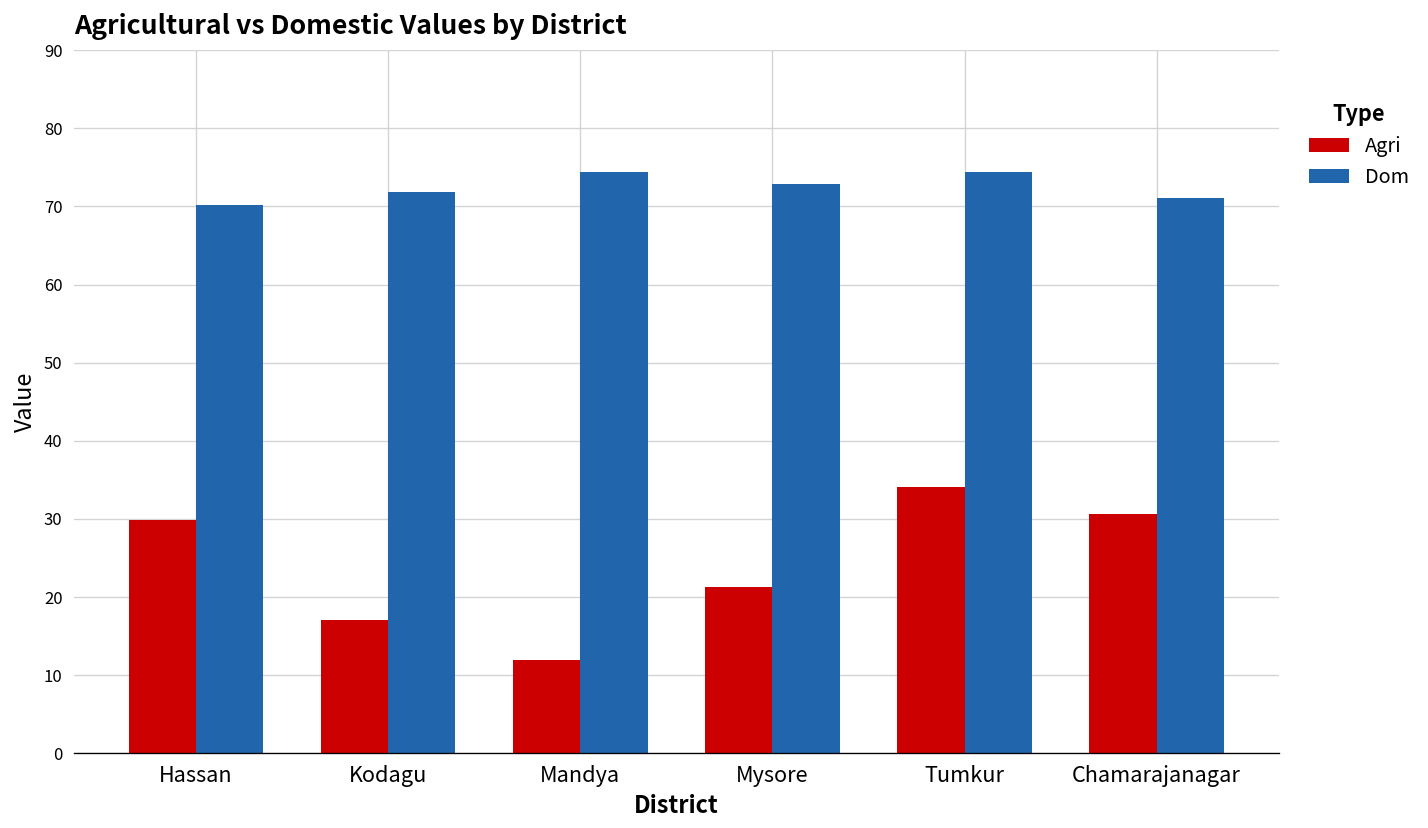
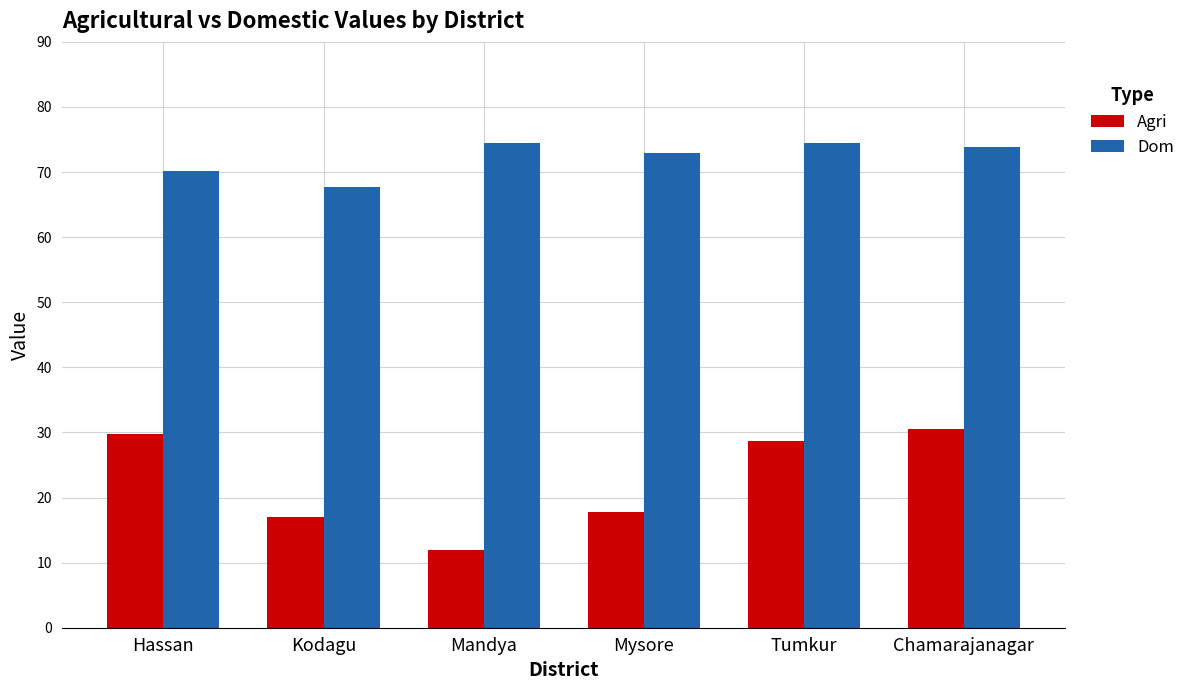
  {
    "Agri": {
      "Hassan": 30,
      "Kodagu": 17,
      "Mandya": 12,
-     "Mysore": 21,
-     "Tumkur": 34,
+     "Mysore": 18,
+     "Tumkur": 29,
      "Chamarajanagar": 31
    },
    "Dom": {
      "Hassan": 70,
-     "Kodagu": 72,
+     "Kodagu": 68,
      "Mandya": 74,
      "Mysore": 73,
      "Tumkur": 74,
-     "Chamarajanagar": 71
+     "Chamarajanagar": 74
    }
  }
